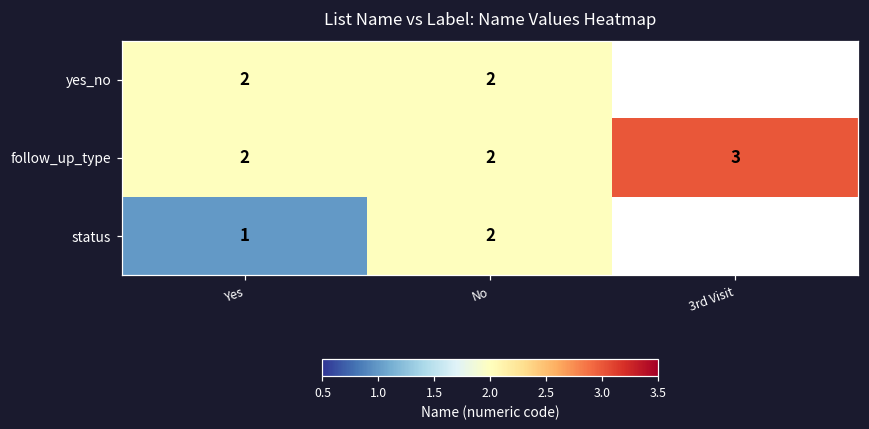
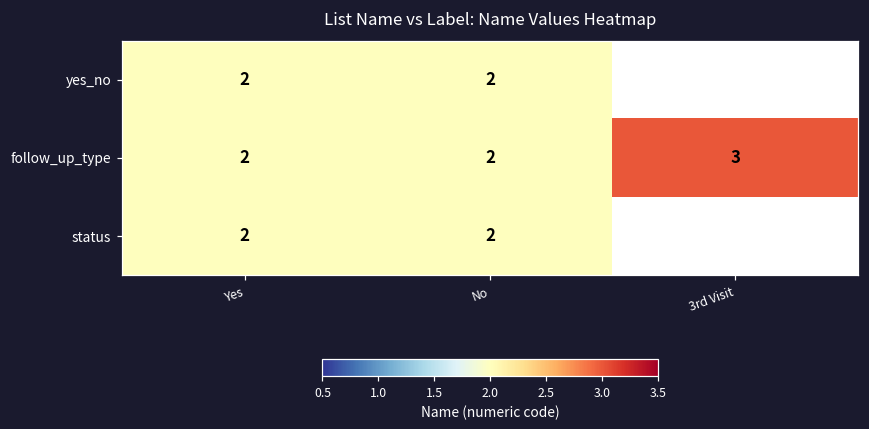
  {
    "yes_no": {
      "Yes": 2,
      "No": 2
    },
    "follow_up_type": {
      "Yes": 2,
      "No": 2,
      "3rd Visit": 3
    },
    "status": {
-     "Yes": 1,
+     "Yes": 2,
      "No": 2
    }
  }
